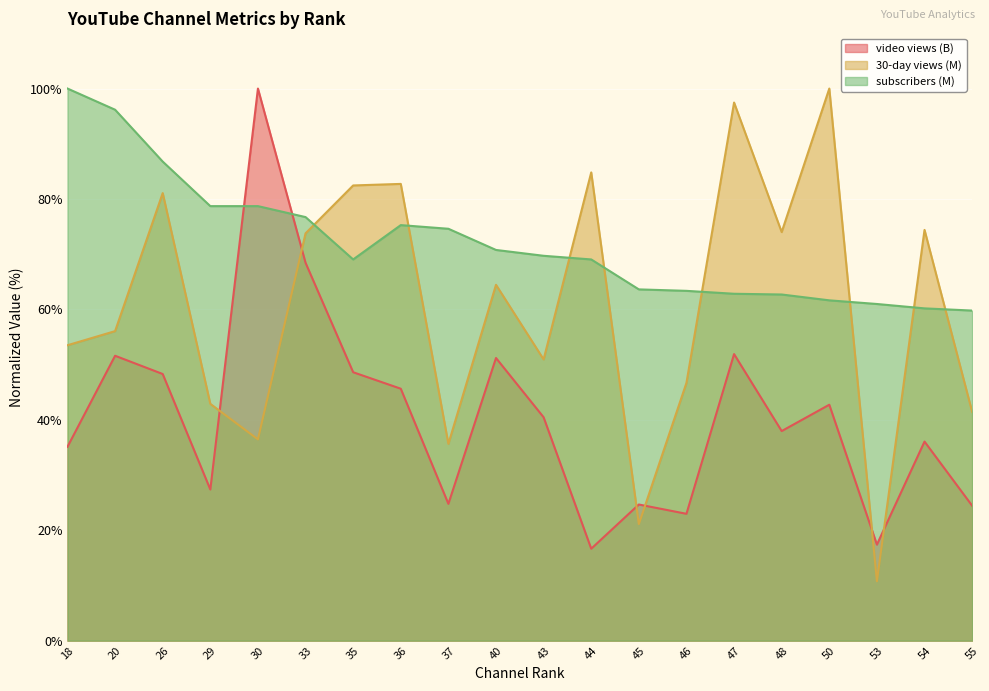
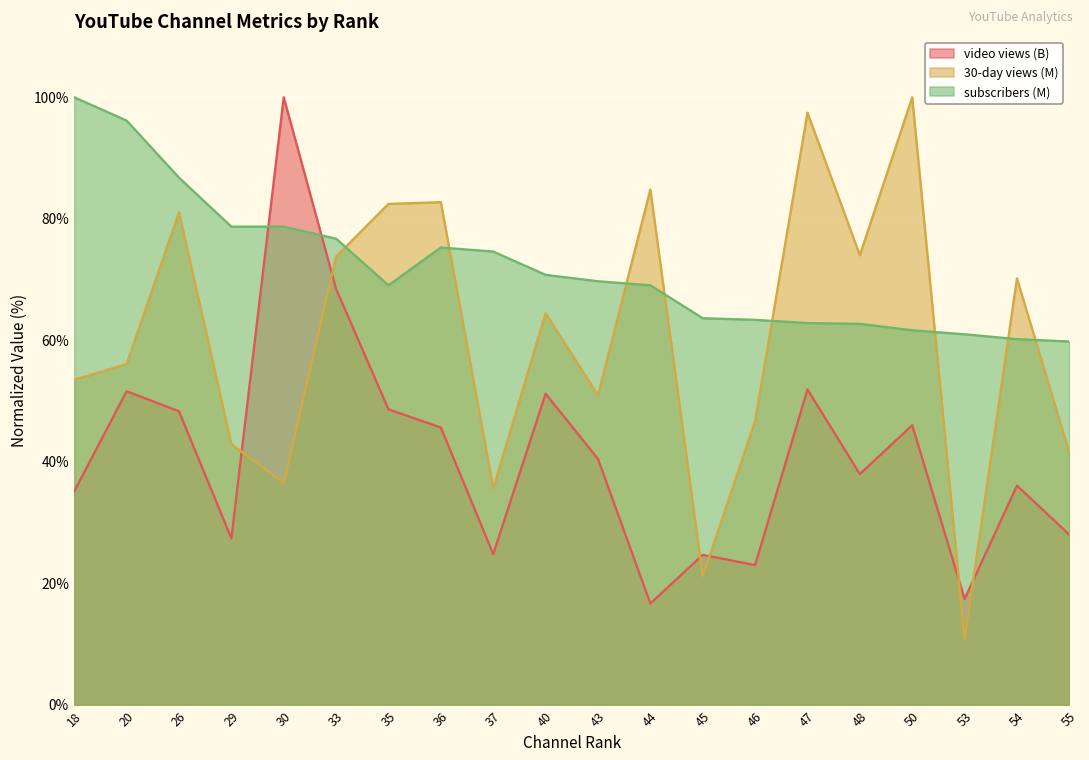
  {
    "video views (B)": {
      "18": "35%",
      "20": "52%",
      "26": "48%",
      "29": "27%",
      "30": "100%",
      "33": "68%",
      "35": "49%",
      "36": "46%",
      "37": "25%",
      "40": "51%",
      "43": "40%",
      "44": "17%",
      "45": "25%",
      "46": "23%",
      "47": "52%",
      "48": "38%",
-     "50": "43%",
+     "50": "46%",
      "53": "17%",
      "54": "36%",
-     "55": "24%"
+     "55": "28%"
    },
    "30-day views (M)": {
      "18": "54%",
      "20": "56%",
      "26": "81%",
      "29": "43%",
      "30": "36%",
      "33": "74%",
      "35": "82%",
      "36": "83%",
      "37": "36%",
      "40": "64%",
      "43": "51%",
      "44": "85%",
      "45": "21%",
      "46": "47%",
      "47": "97%",
      "48": "74%",
      "50": "100%",
      "53": "11%",
-     "54": "74%",
+     "54": "70%",
      "55": "41%"
    },
    "subscribers (M)": {
      "18": "100%",
      "20": "96%",
      "26": "87%",
      "29": "79%",
      "30": "79%",
      "33": "77%",
      "35": "69%",
      "36": "75%",
      "37": "75%",
      "40": "71%",
      "43": "70%",
      "44": "69%",
      "45": "64%",
      "46": "63%",
      "47": "63%",
      "48": "63%",
      "50": "62%",
      "53": "61%",
      "54": "60%",
      "55": "60%"
    }
  }
